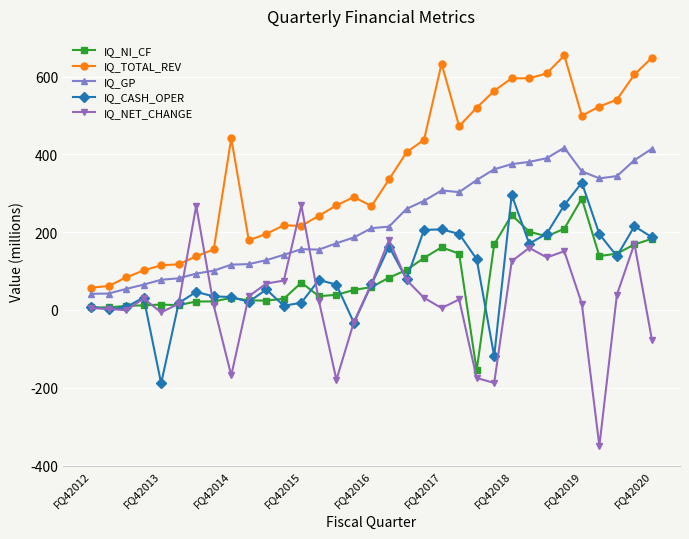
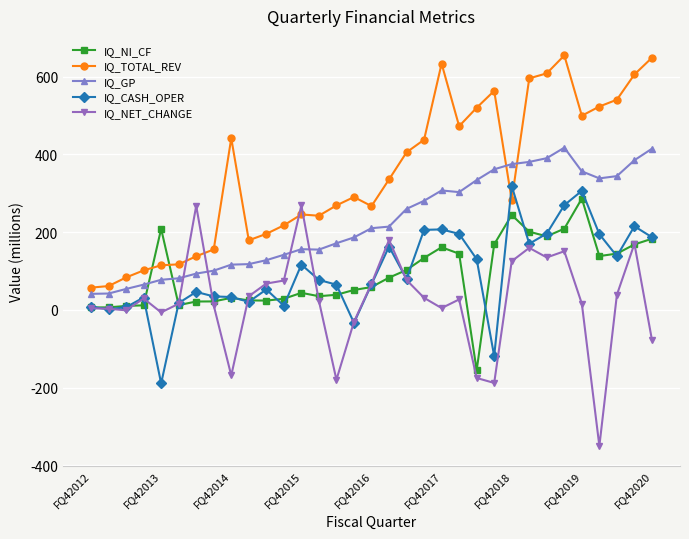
  {
    "IQ_NI_CF": {
-     "FQ42013": 10,
-     "FQ42015": 70,
+     "FQ42013": 210,
+     "FQ42015": 40,
      "FQ42016": 60,
      "FQ42017": 160,
      "FQ42018": 240,
      "FQ42019": 290
    },
    "IQ_TOTAL_REV": {
      "FQ42012": 60,
      "FQ42013": 110,
      "FQ42014": 440,
-     "FQ42015": 220,
+     "FQ42015": 250,
      "FQ42016": 270,
      "FQ42017": 630,
-     "FQ42018": 600,
+     "FQ42018": 280,
      "FQ42019": 500,
      "FQ42020": 650
    },
    "IQ_CASH_OPER": {
      "FQ42013": -190,
-     "FQ42015": 20,
+     "FQ42015": 120,
      "FQ42017": 210,
-     "FQ42018": 300,
-     "FQ42019": 330
+     "FQ42018": 320,
+     "FQ42019": 310
    }
  }
